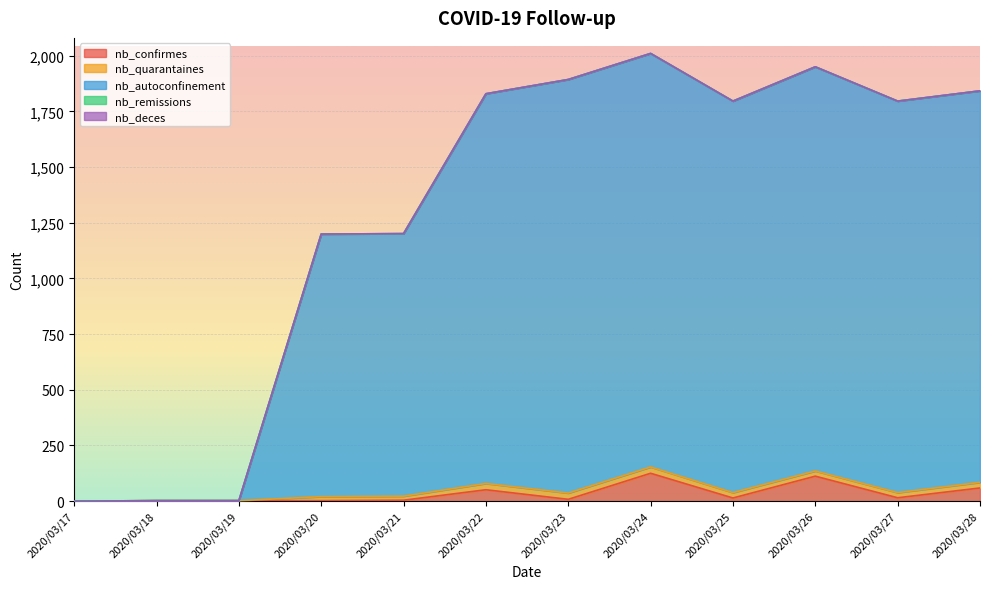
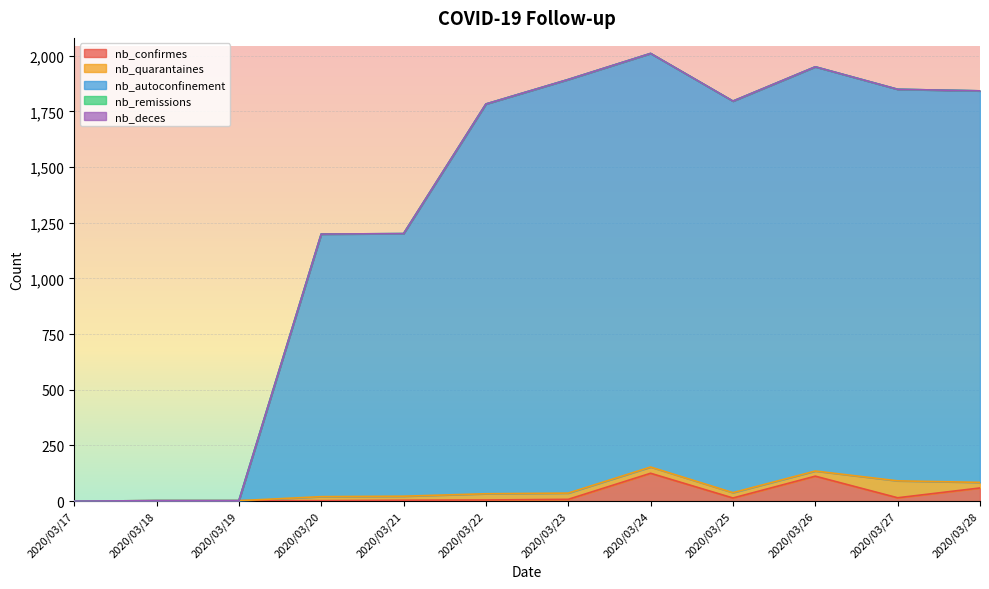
  {
    "nb_confirmes": {
      "2020/03/20": 0,
      "2020/03/21": 0,
-     "2020/03/22": 50,
+     "2020/03/22": 10,
      "2020/03/23": 10,
      "2020/03/24": 130,
      "2020/03/25": 10,
      "2020/03/26": 110,
      "2020/03/27": 20,
      "2020/03/28": 60
    },
    "nb_quarantaines": {
      "2020/03/20": 20,
      "2020/03/21": 20,
      "2020/03/22": 30,
      "2020/03/23": 30,
      "2020/03/24": 30,
      "2020/03/25": 20,
      "2020/03/26": 20,
-     "2020/03/27": 20,
+     "2020/03/27": 80,
      "2020/03/28": 30
    }
  }
